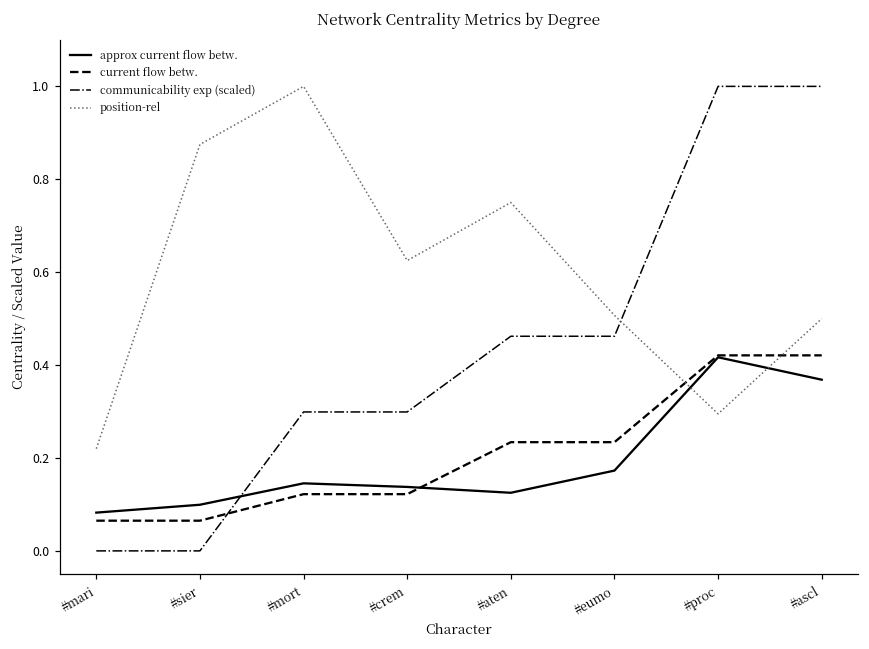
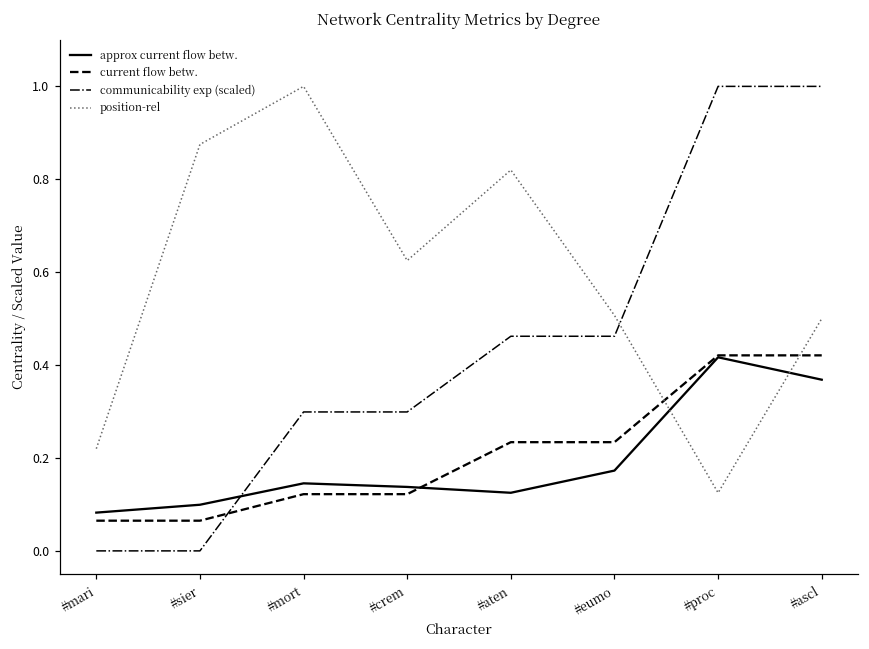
  {
    "position-rel": {
      "#mari": 0.22,
      "#sier": 0.88,
      "#mort": 1.00,
      "#crem": 0.63,
-     "#aten": 0.75,
+     "#aten": 0.82,
      "#eumo": 0.51,
-     "#proc": 0.30,
+     "#proc": 0.13,
      "#ascl": 0.50
    }
  }
